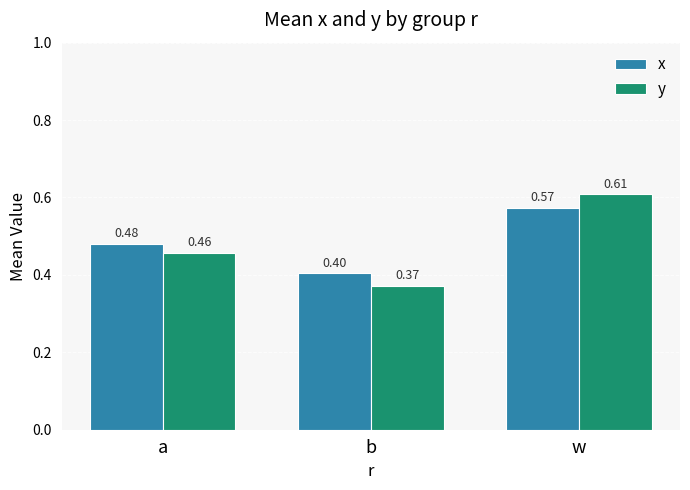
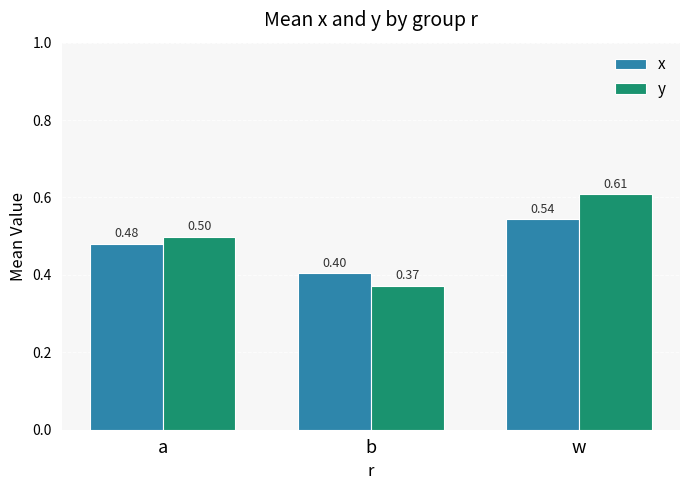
  {
    "x": {
      "a": 0.48,
      "b": 0.40,
-     "w": 0.57
+     "w": 0.54
    },
    "y": {
-     "a": 0.46,
+     "a": 0.50,
      "b": 0.37,
      "w": 0.61
    }
  }
